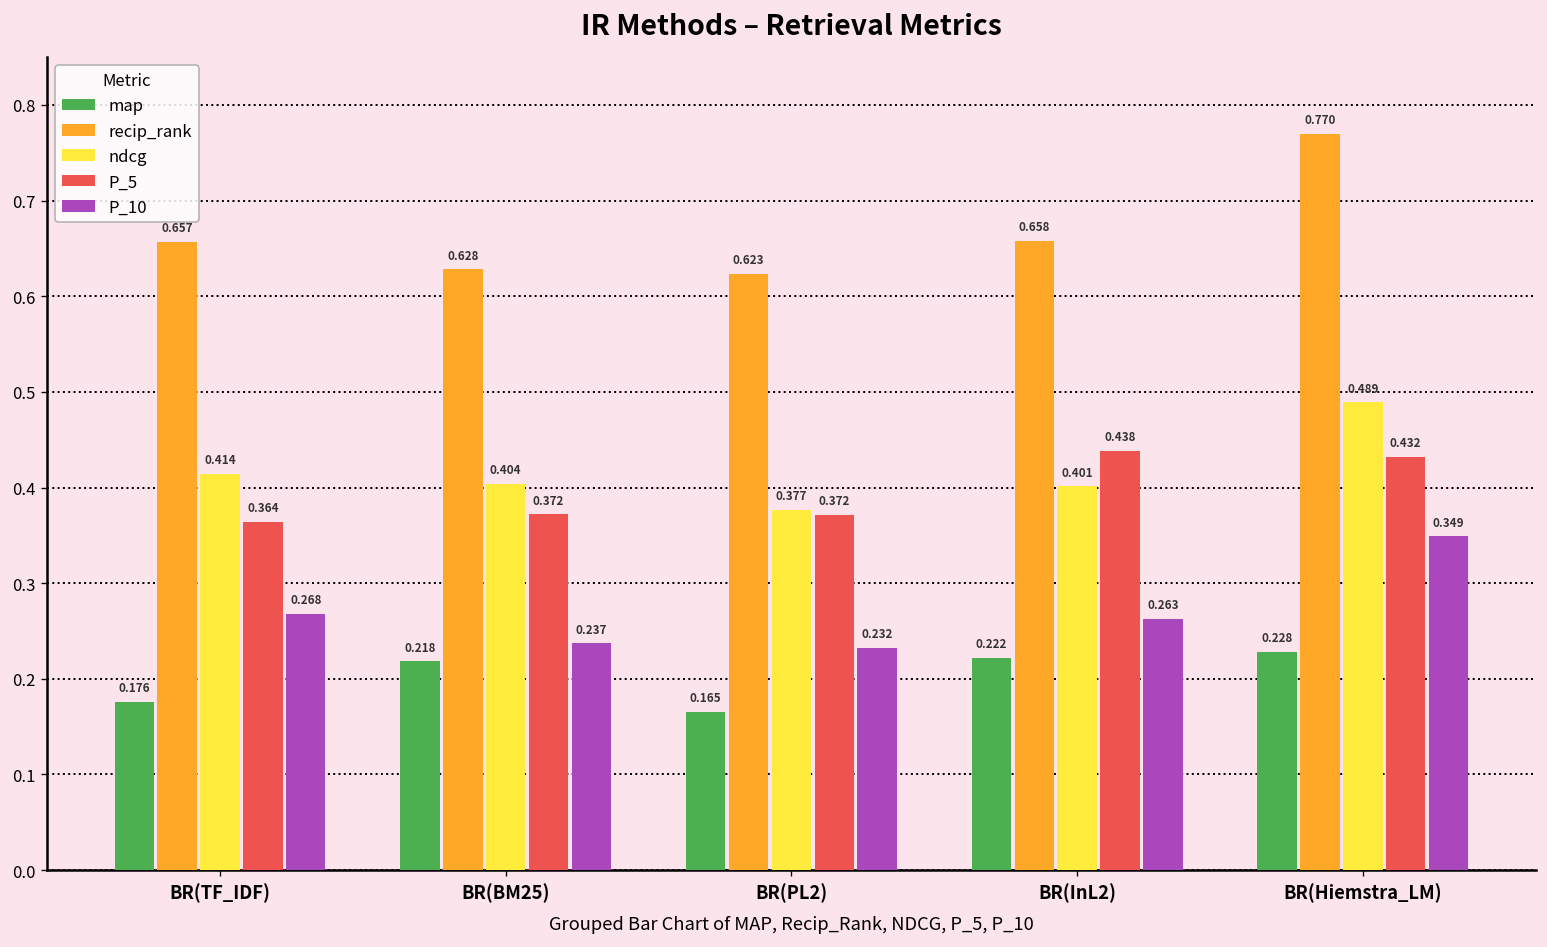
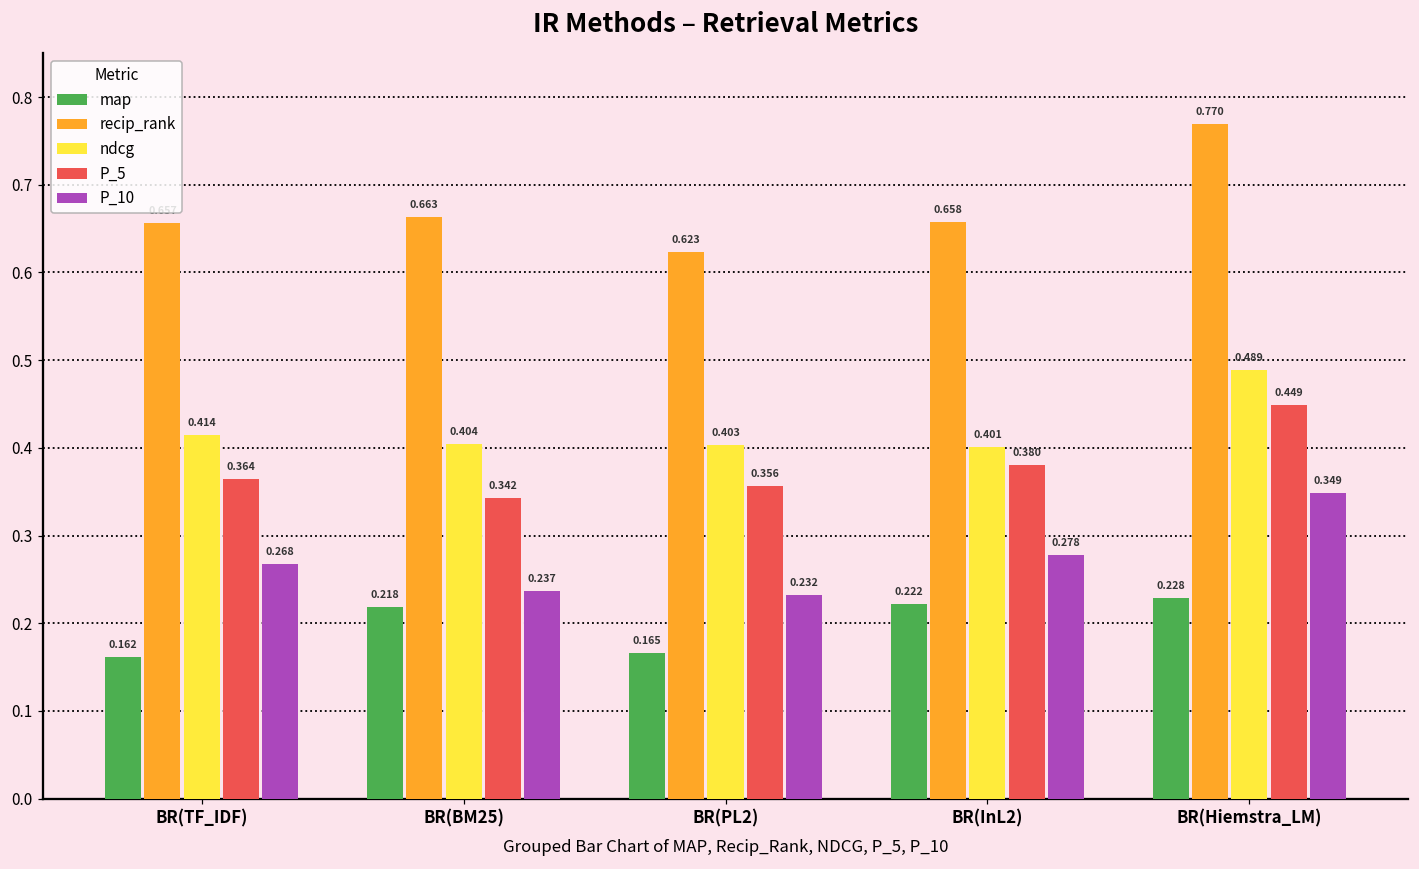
  {
    "map": {
-     "BR(TF_IDF)": 0.176,
+     "BR(TF_IDF)": 0.162,
      "BR(BM25)": 0.218,
      "BR(PL2)": 0.165,
      "BR(InL2)": 0.222,
      "BR(Hiemstra_LM)": 0.228
    },
    "recip_rank": {
      "BR(TF_IDF)": 0.657,
-     "BR(BM25)": 0.628,
+     "BR(BM25)": 0.663,
      "BR(PL2)": 0.623,
      "BR(InL2)": 0.658,
      "BR(Hiemstra_LM)": 0.770
    },
    "ndcg": {
      "BR(TF_IDF)": 0.414,
      "BR(BM25)": 0.404,
-     "BR(PL2)": 0.377,
+     "BR(PL2)": 0.403,
      "BR(InL2)": 0.401,
      "BR(Hiemstra_LM)": 0.489
    },
    "P_5": {
      "BR(TF_IDF)": 0.364,
-     "BR(BM25)": 0.372,
-     "BR(PL2)": 0.372,
-     "BR(InL2)": 0.438,
-     "BR(Hiemstra_LM)": 0.432
+     "BR(BM25)": 0.342,
+     "BR(PL2)": 0.356,
+     "BR(InL2)": 0.380,
+     "BR(Hiemstra_LM)": 0.449
    },
    "P_10": {
      "BR(TF_IDF)": 0.268,
      "BR(BM25)": 0.237,
      "BR(PL2)": 0.232,
-     "BR(InL2)": 0.263,
+     "BR(InL2)": 0.278,
      "BR(Hiemstra_LM)": 0.349
    }
  }
